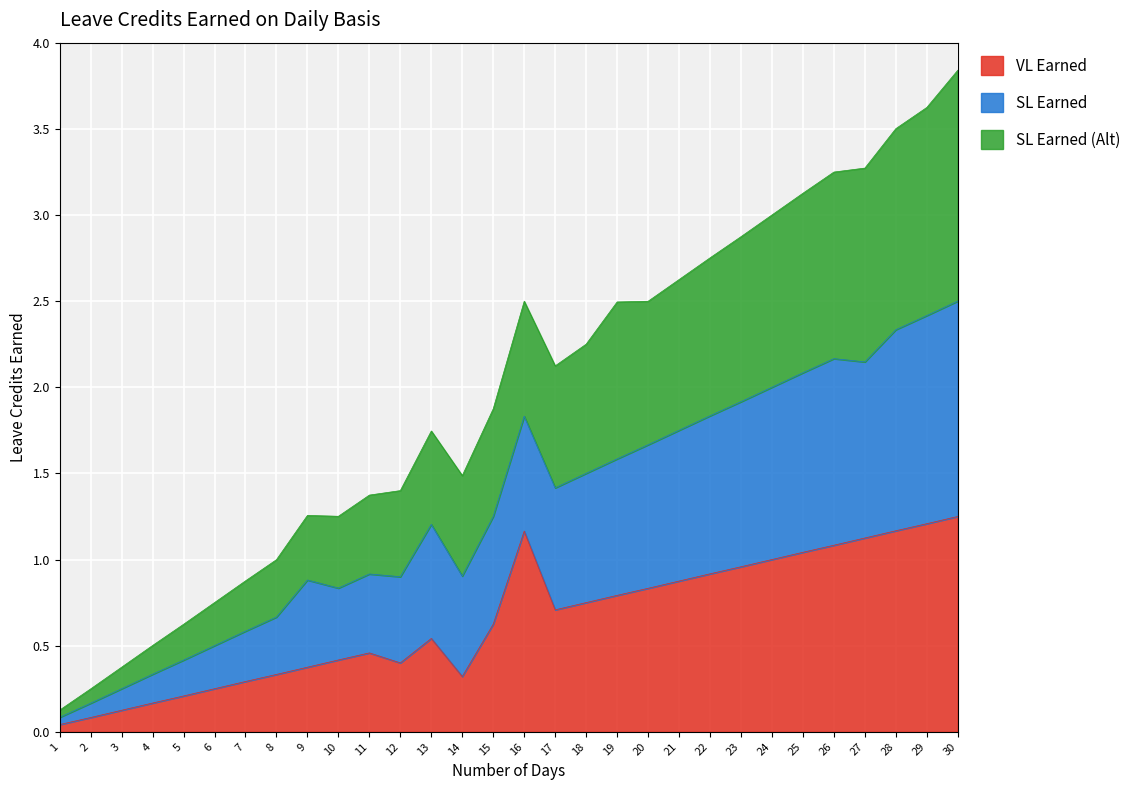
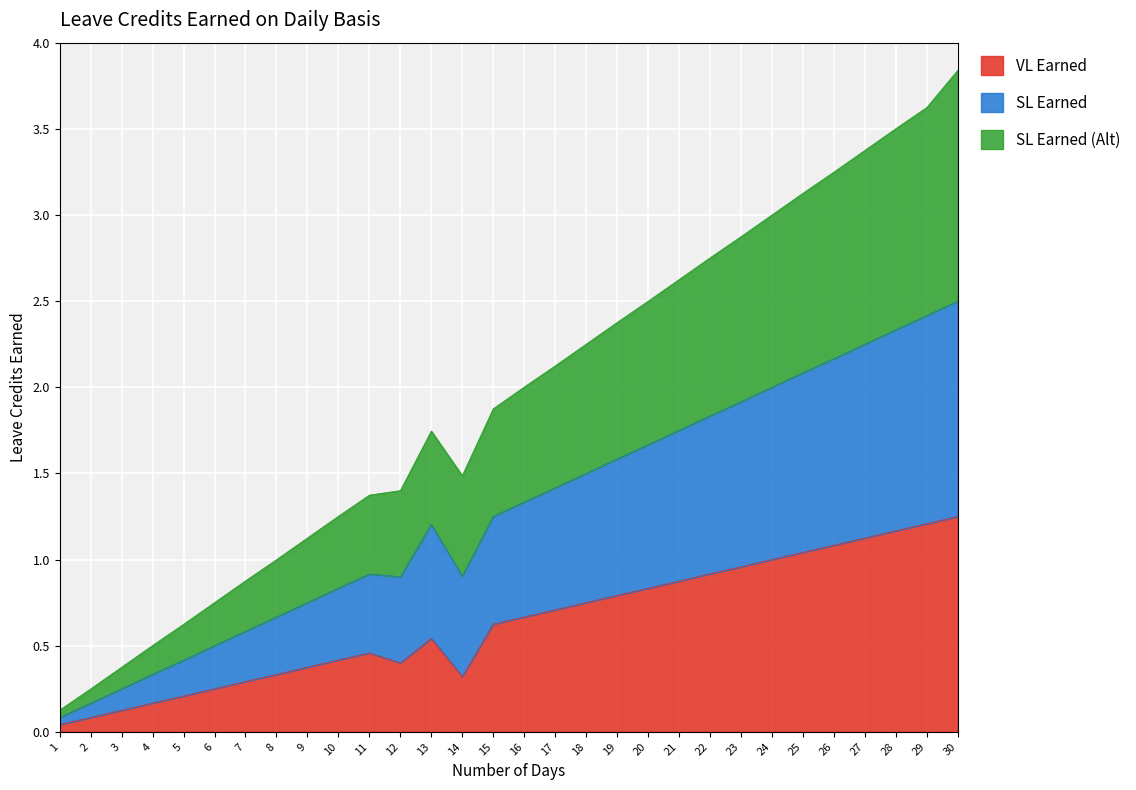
  {
    "VL Earned": {
      "1": 0.04,
      "2": 0.08,
      "3": 0.13,
      "4": 0.17,
      "5": 0.21,
      "6": 0.25,
      "7": 0.29,
      "8": 0.33,
      "9": 0.38,
      "10": 0.42,
      "11": 0.46,
      "12": 0.40,
      "13": 0.54,
      "14": 0.32,
      "15": 0.63,
-     "16": 1.17,
+     "16": 0.67,
      "17": 0.71,
      "18": 0.75,
      "19": 0.79,
      "20": 0.83,
      "21": 0.88,
      "22": 0.92,
      "23": 0.96,
      "24": 1.00,
      "25": 1.04,
      "26": 1.08,
      "27": 1.13,
      "28": 1.17,
      "29": 1.21,
      "30": 1.25
    },
    "SL Earned": {
      "1": 0.04,
      "2": 0.08,
      "3": 0.13,
      "4": 0.17,
      "5": 0.21,
      "6": 0.25,
      "7": 0.29,
      "8": 0.33,
-     "9": 0.51,
+     "9": 0.38,
      "10": 0.42,
      "11": 0.46,
      "12": 0.50,
      "13": 0.66,
      "14": 0.58,
      "15": 0.63,
      "16": 0.67,
      "17": 0.71,
      "18": 0.75,
      "19": 0.79,
      "20": 0.83,
      "21": 0.88,
      "22": 0.92,
      "23": 0.96,
      "24": 1.00,
      "25": 1.04,
      "26": 1.08,
-     "27": 1.02,
+     "27": 1.13,
      "28": 1.17,
      "29": 1.21,
      "30": 1.25
    },
    "SL Earned (Alt)": {
      "1": 0.04,
      "2": 0.08,
      "3": 0.13,
      "4": 0.17,
      "5": 0.21,
      "6": 0.25,
      "7": 0.29,
      "8": 0.33,
      "9": 0.38,
      "10": 0.42,
      "11": 0.46,
      "12": 0.50,
      "13": 0.54,
      "14": 0.58,
      "15": 0.63,
      "16": 0.67,
      "17": 0.71,
      "18": 0.75,
-     "19": 0.91,
+     "19": 0.79,
      "20": 0.83,
      "21": 0.88,
      "22": 0.92,
      "23": 0.96,
      "24": 1.00,
      "25": 1.04,
      "26": 1.08,
      "27": 1.13,
      "28": 1.17,
      "29": 1.21,
      "30": 1.34
    }
  }
